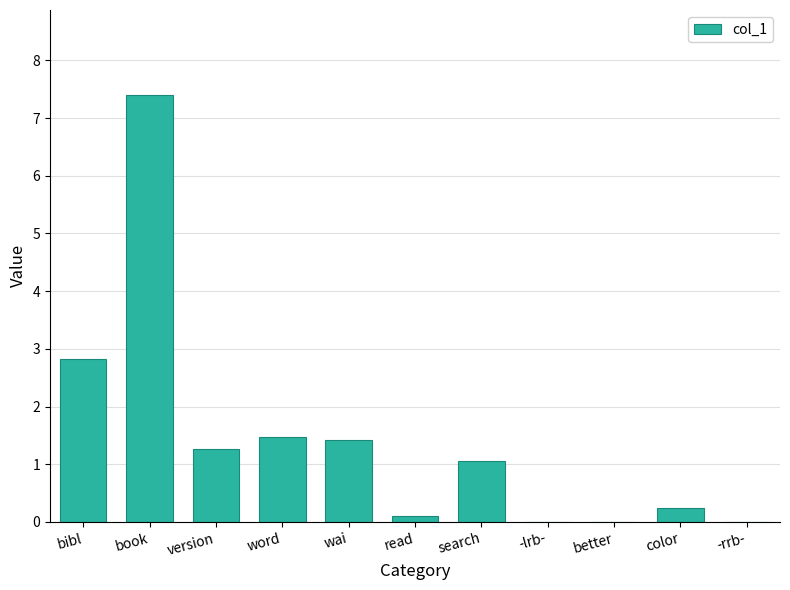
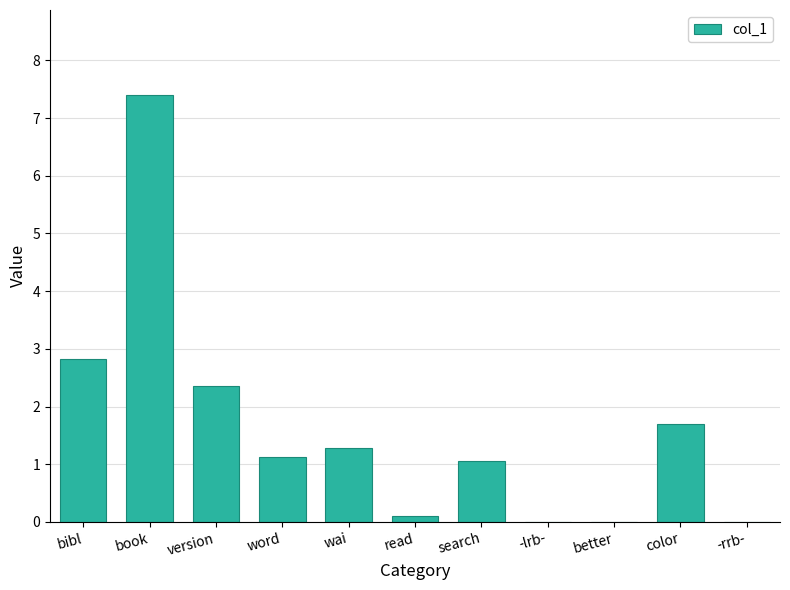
  {
    "bibl": 2.8,
    "book": 7.4,
-   "version": 1.3,
-   "word": 1.5,
-   "wai": 1.4,
+   "version": 2.4,
+   "word": 1.1,
+   "wai": 1.3,
    "read": 0.1,
    "search": 1.1,
    "-lrb-": 0.0,
    "better": 0.0,
-   "color": 0.2,
+   "color": 1.7,
    "-rrb-": 0.0
  }
